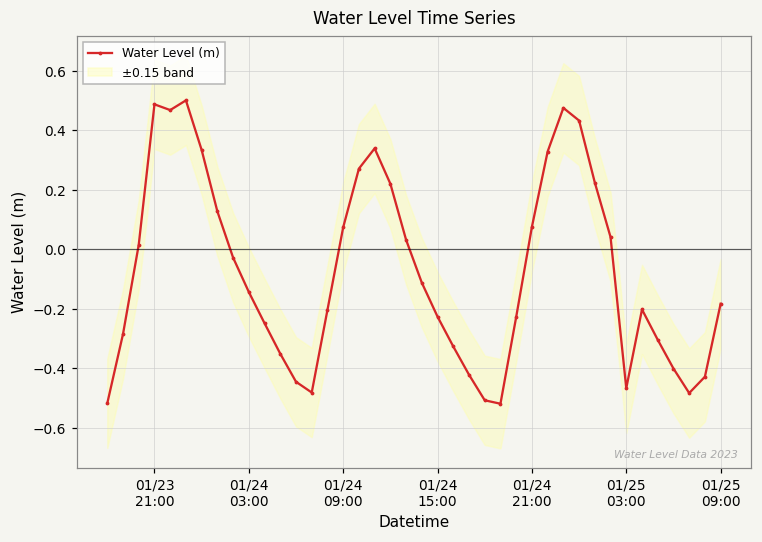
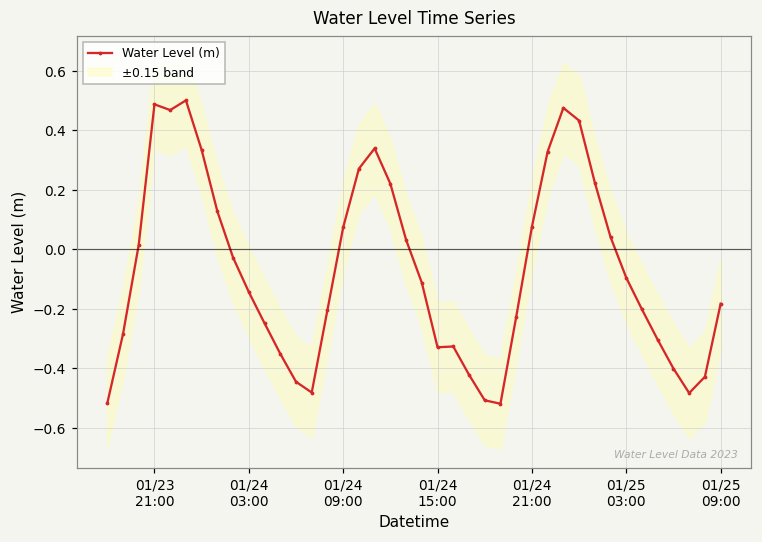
  {
    "Water Level (m)": {
      "01/23 21:00": 0.49,
      "01/24 03:00": -0.14,
      "01/24 09:00": 0.07,
-     "01/24 15:00": -0.23,
+     "01/24 15:00": -0.33,
      "01/24 21:00": 0.08,
-     "01/25 03:00": -0.47,
+     "01/25 03:00": -0.10,
      "01/25 09:00": -0.18
    }
  }
